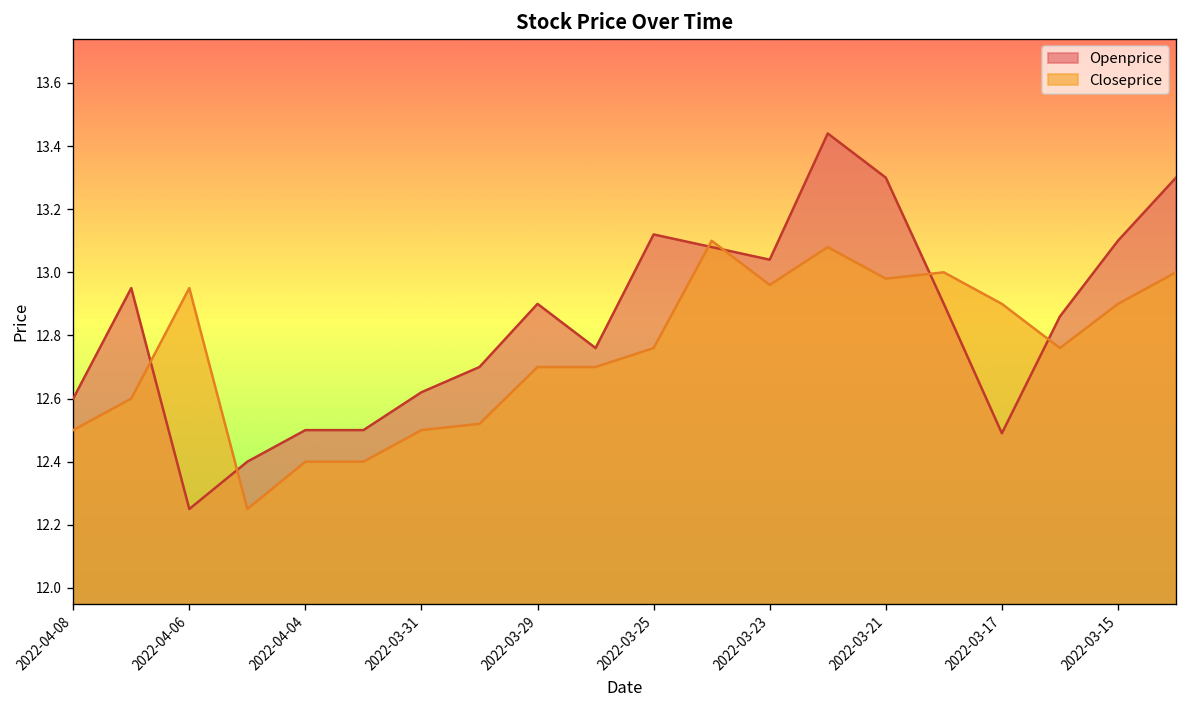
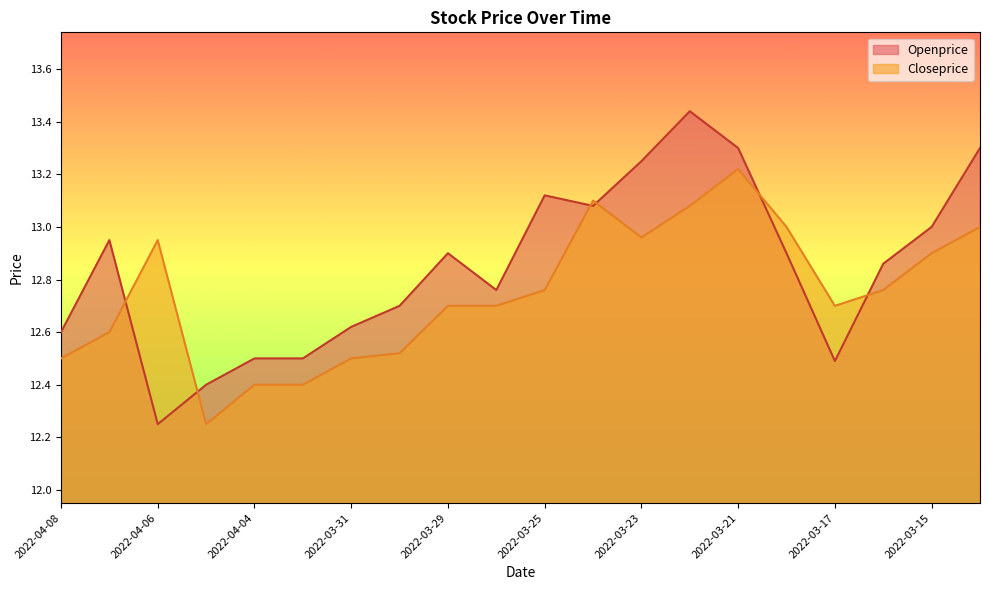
  {
    "Openprice": {
      "2022-04-08": 12.60,
      "2022-04-06": 12.25,
      "2022-04-04": 12.50,
      "2022-03-31": 12.62,
      "2022-03-29": 12.90,
      "2022-03-25": 13.12,
-     "2022-03-23": 13.04,
+     "2022-03-23": 13.25,
      "2022-03-21": 13.30,
      "2022-03-17": 12.49,
-     "2022-03-15": 13.1
+     "2022-03-15": 13.0
    },
    "Closeprice": {
      "2022-04-08": 12.50,
      "2022-04-06": 12.95,
      "2022-04-04": 12.40,
      "2022-03-31": 12.50,
      "2022-03-29": 12.70,
      "2022-03-25": 12.76,
      "2022-03-23": 12.96,
-     "2022-03-21": 12.98,
-     "2022-03-17": 12.9,
+     "2022-03-21": 13.22,
+     "2022-03-17": 12.7,
      "2022-03-15": 12.90
    }
  }
